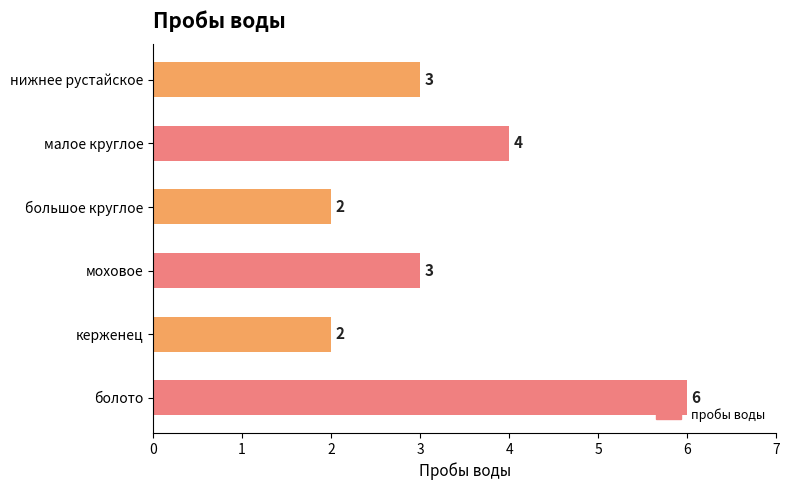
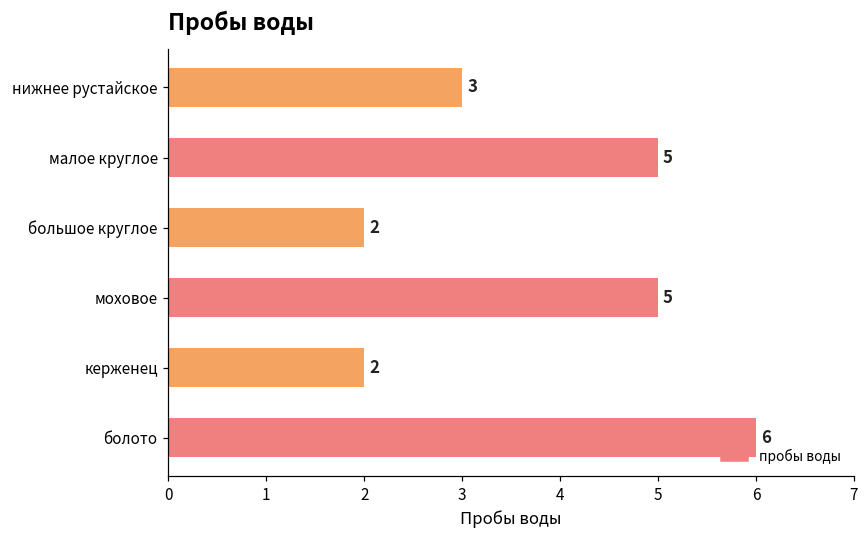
  {
    "нижнее рустайское": 3,
-   "малое круглое": 4,
+   "малое круглое": 5,
    "большое круглое": 2,
-   "моховое": 3,
+   "моховое": 5,
    "керженец": 2,
    "болото": 6
  }
